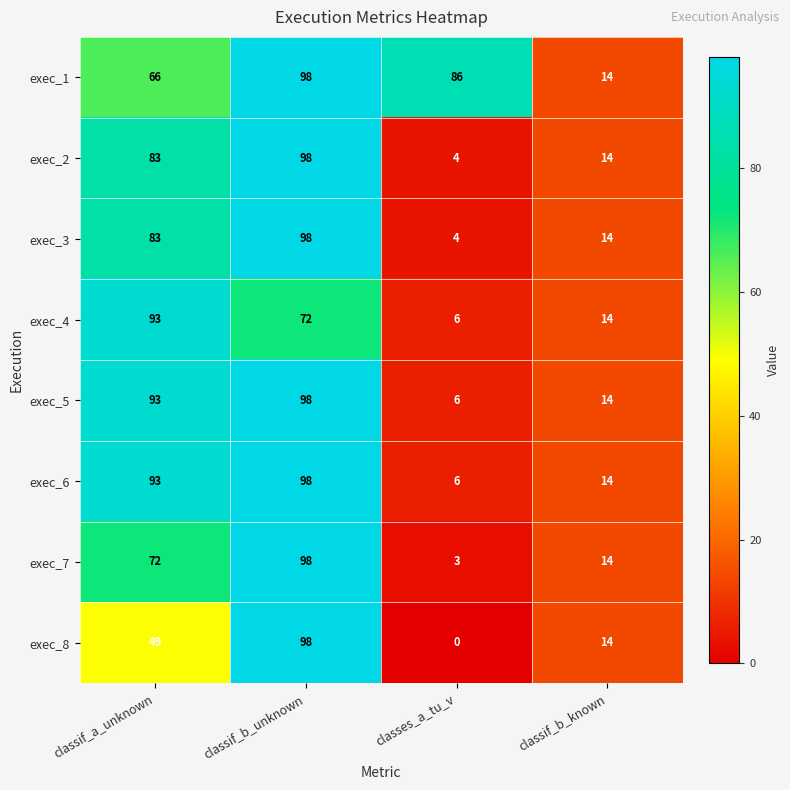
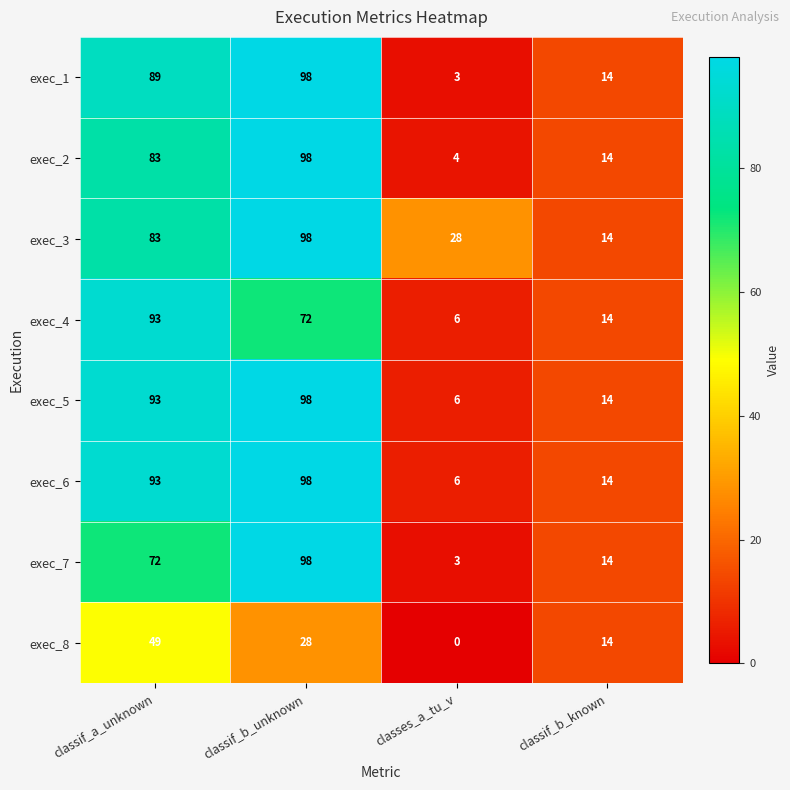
  {
    "exec_1": {
-     "classif_a_unknown": 66,
+     "classif_a_unknown": 89,
      "classif_b_unknown": 98,
-     "classes_a_tu_v": 86,
+     "classes_a_tu_v": 3,
      "classif_b_known": 14
    },
    "exec_2": {
      "classif_a_unknown": 83,
      "classif_b_unknown": 98,
      "classes_a_tu_v": 4,
      "classif_b_known": 14
    },
    "exec_3": {
      "classif_a_unknown": 83,
      "classif_b_unknown": 98,
-     "classes_a_tu_v": 4,
+     "classes_a_tu_v": 28,
      "classif_b_known": 14
    },
    "exec_4": {
      "classif_a_unknown": 93,
      "classif_b_unknown": 72,
      "classes_a_tu_v": 6,
      "classif_b_known": 14
    },
    "exec_5": {
      "classif_a_unknown": 93,
      "classif_b_unknown": 98,
      "classes_a_tu_v": 6,
      "classif_b_known": 14
    },
    "exec_6": {
      "classif_a_unknown": 93,
      "classif_b_unknown": 98,
      "classes_a_tu_v": 6,
      "classif_b_known": 14
    },
    "exec_7": {
      "classif_a_unknown": 72,
      "classif_b_unknown": 98,
      "classes_a_tu_v": 3,
      "classif_b_known": 14
    },
    "exec_8": {
      "classif_a_unknown": 49,
-     "classif_b_unknown": 98,
+     "classif_b_unknown": 28,
      "classes_a_tu_v": 0,
      "classif_b_known": 14
    }
  }
